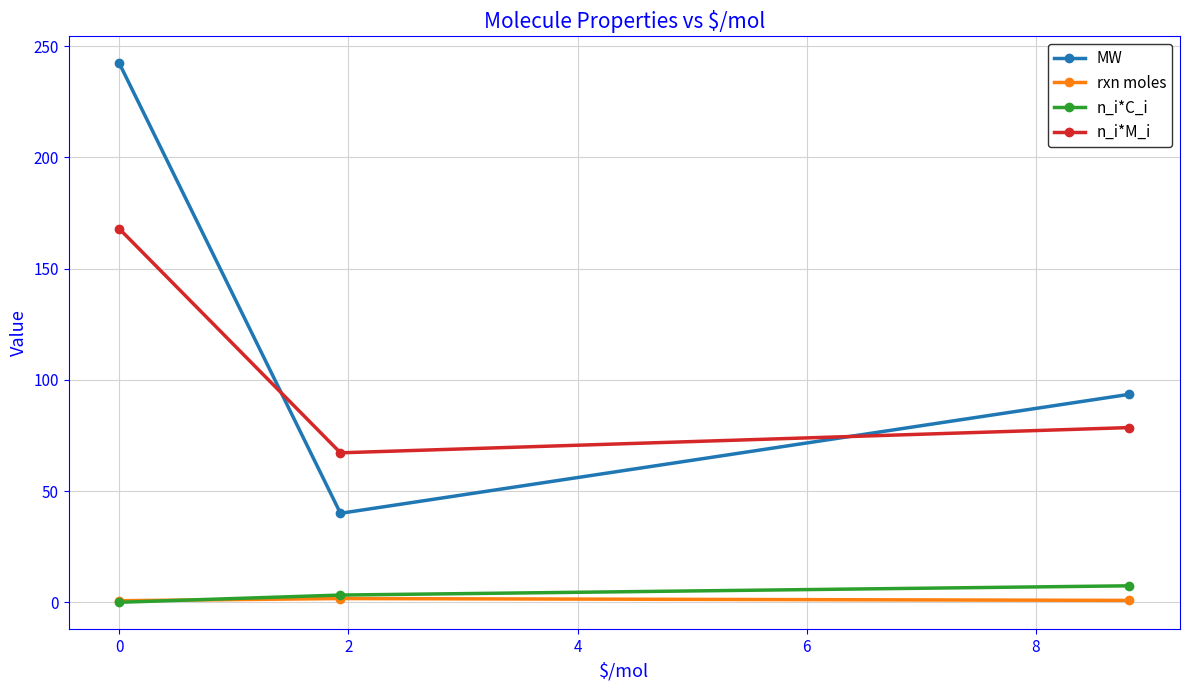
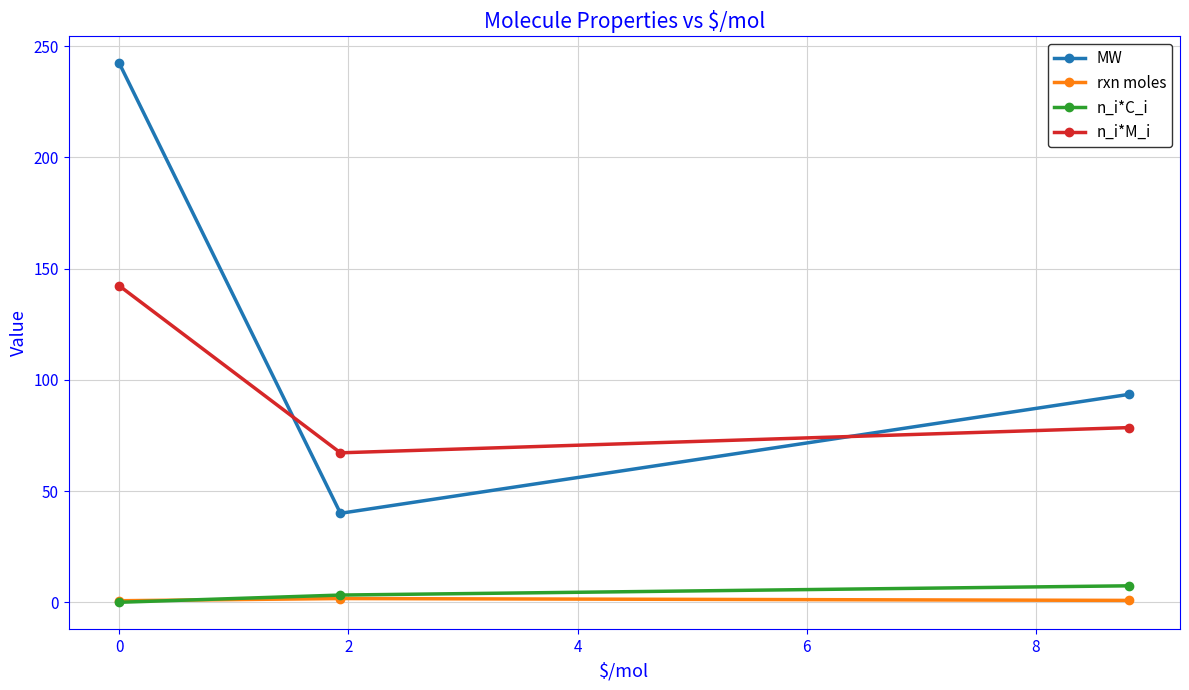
  {
    "MW": {
      "0": 242
    },
    "n_i*M_i": {
-     "0": 168
+     "0": 142
    }
  }
